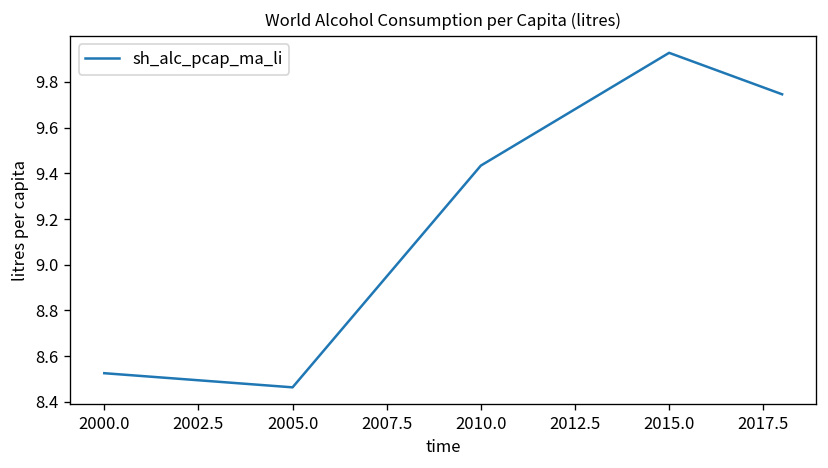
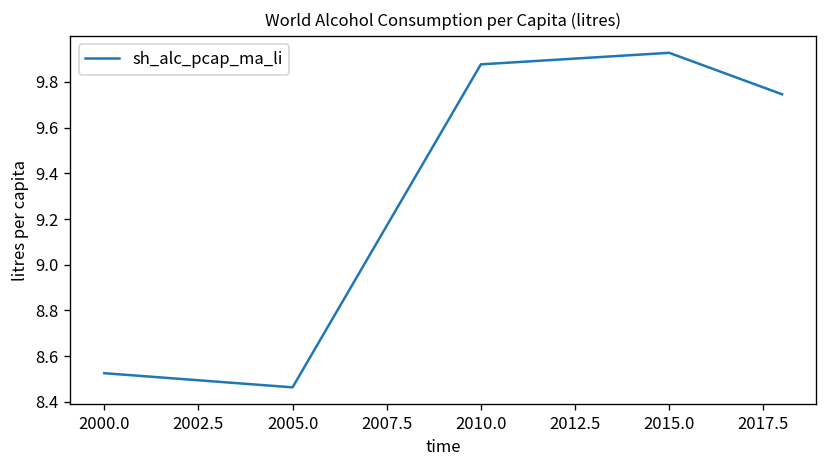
  {
    "2000.0": 8.53,
    "2005.0": 8.46,
-   "2010.0": 9.43,
+   "2010.0": 9.88,
    "2015.0": 9.93
  }
